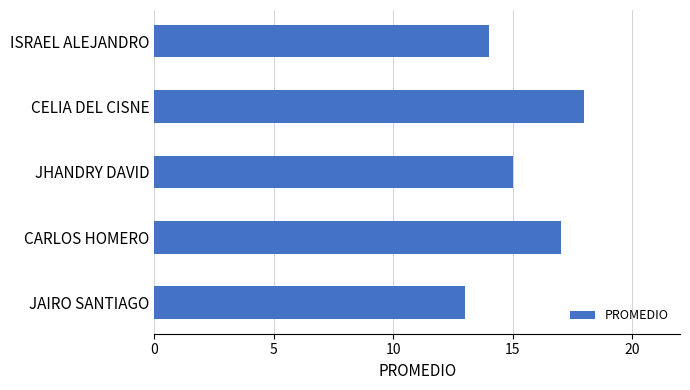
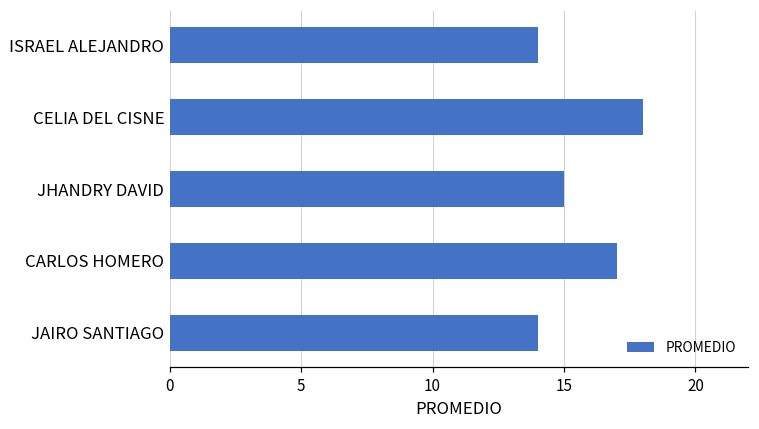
  {
    "ISRAEL ALEJANDRO": 14,
    "CELIA DEL CISNE": 18,
    "JHANDRY DAVID": 15,
    "CARLOS HOMERO": 17,
-   "JAIRO SANTIAGO": 13
+   "JAIRO SANTIAGO": 14
  }
